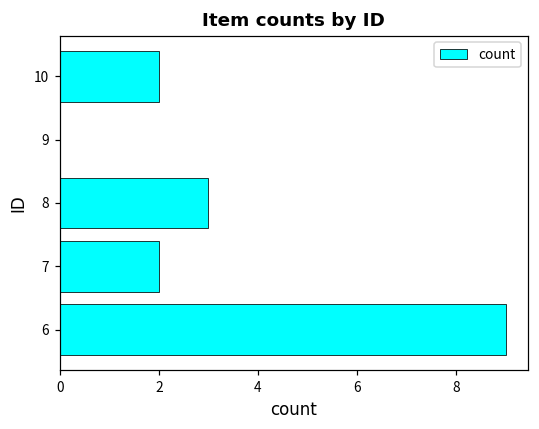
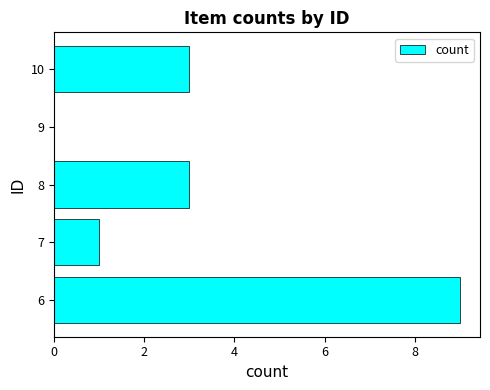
  {
-   "10": 2,
+   "10": 3,
    "9": 0,
    "8": 3,
-   "7": 2,
+   "7": 1,
    "6": 9
  }
